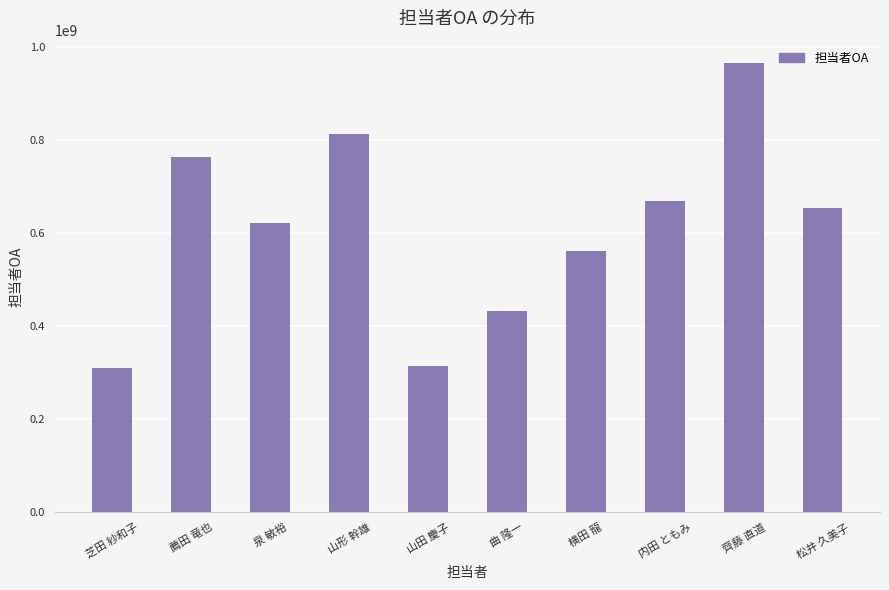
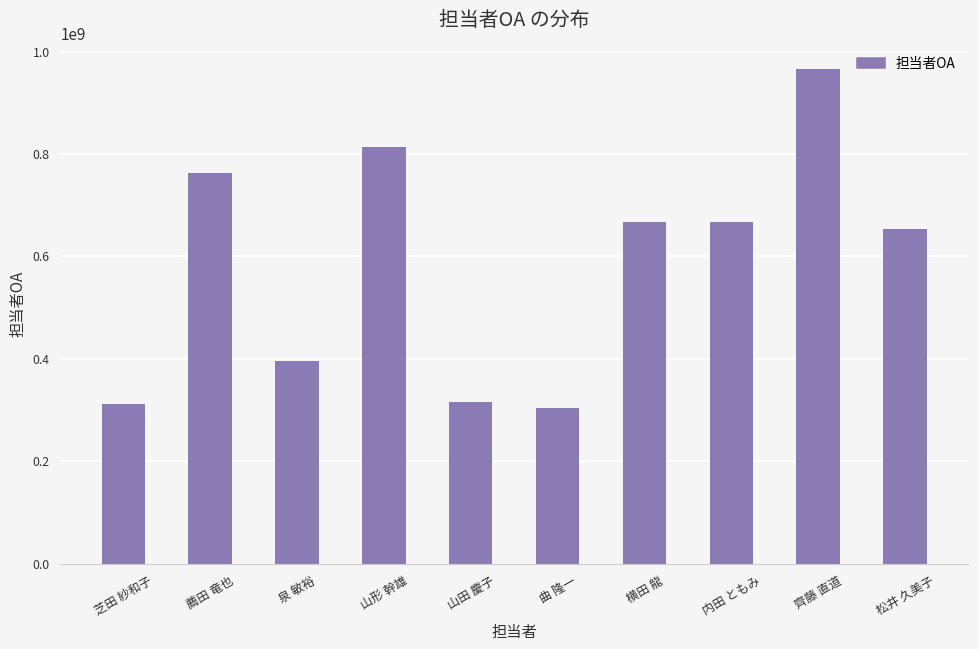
  {
    "芝田 紗和子": 310000000,
    "薦田 竜也": 760000000,
-   "泉 敏裕": 620000000,
+   "泉 敏裕": 400000000,
    "山形 幹雄": 810000000,
    "山田 慶子": 310000000,
-   "曲 隆一": 430000000,
-   "横田 龍": 560000000,
+   "曲 隆一": 300000000,
+   "横田 龍": 670000000,
    "内田 ともみ": 670000000,
    "齊藤 直道": 970000000,
    "松井 久美子": 650000000
  }
